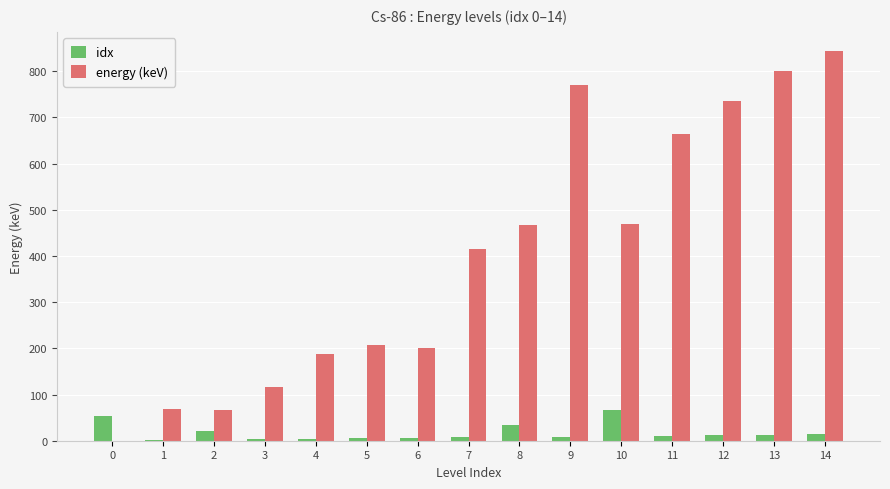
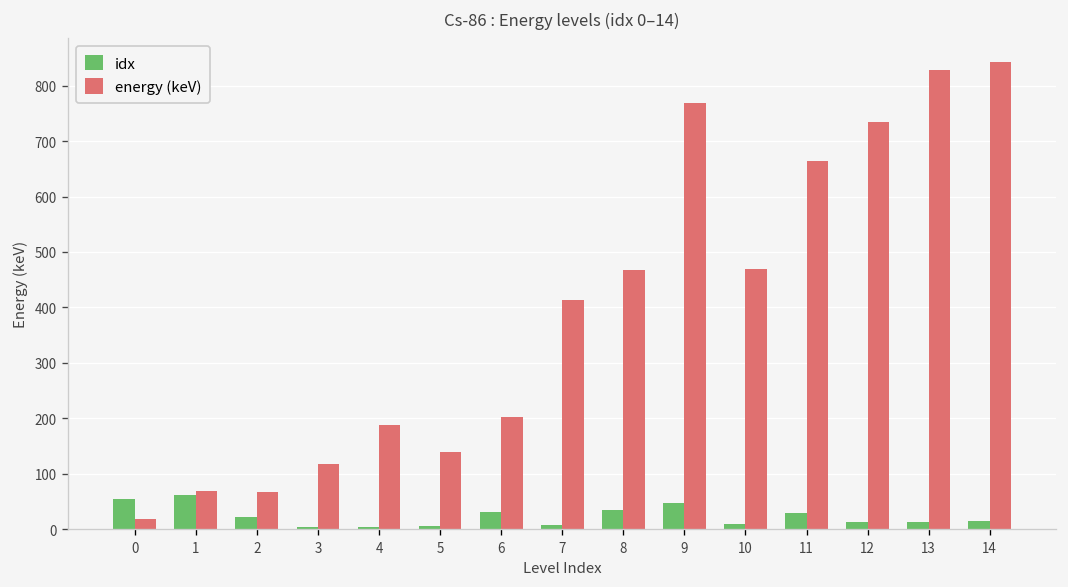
  {
    "idx": {
      "0": 50,
-     "1": 0,
+     "1": 60,
      "2": 20,
-     "6": 10,
+     "6": 30,
      "7": 10,
      "8": 30,
-     "9": 10,
-     "10": 70,
-     "11": 10,
+     "9": 50,
+     "10": 10,
+     "11": 30,
      "12": 10,
      "13": 10,
      "14": 10
    },
    "energy (keV)": {
-     "0": 0,
+     "0": 20,
      "1": 70,
      "2": 70,
      "3": 120,
      "4": 190,
-     "5": 210,
+     "5": 140,
      "6": 200,
      "7": 410,
      "8": 470,
      "9": 770,
      "10": 470,
      "11": 670,
      "12": 730,
-     "13": 800,
+     "13": 830,
      "14": 840
    }
  }
